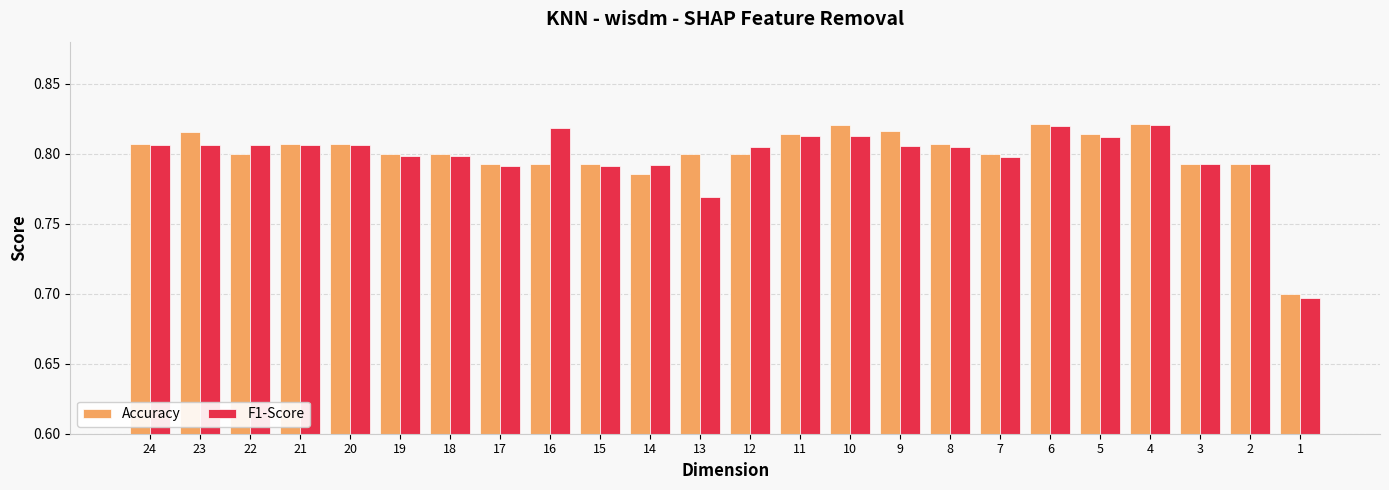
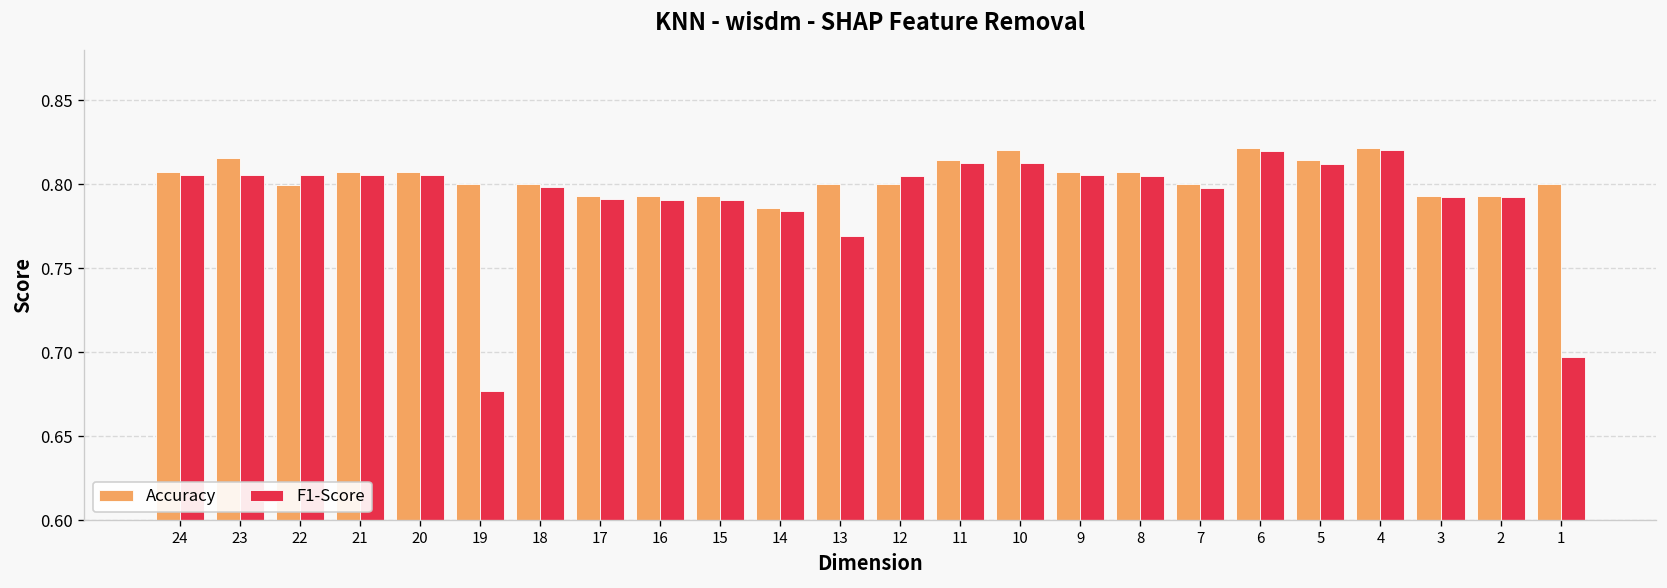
  {
    "Accuracy": {
      "24": 0.807,
      "23": 0.816,
      "22": 0.799,
      "21": 0.807,
      "20": 0.807,
      "19": 0.800,
      "18": 0.800,
      "17": 0.793,
      "16": 0.793,
      "15": 0.793,
      "14": 0.786,
      "13": 0.800,
      "12": 0.800,
      "11": 0.814,
      "10": 0.820,
-     "9": 0.816,
+     "9": 0.807,
      "8": 0.807,
      "7": 0.800,
      "6": 0.821,
      "5": 0.814,
      "4": 0.821,
      "3": 0.793,
      "2": 0.793,
-     "1": 0.7
+     "1": 0.8
    },
    "F1-Score": {
      "24": 0.806,
      "23": 0.806,
      "22": 0.806,
      "21": 0.806,
      "20": 0.806,
-     "19": 0.799,
+     "19": 0.677,
      "18": 0.799,
      "17": 0.791,
-     "16": 0.819,
+     "16": 0.791,
      "15": 0.791,
-     "14": 0.792,
+     "14": 0.784,
      "13": 0.769,
      "12": 0.805,
      "11": 0.813,
      "10": 0.813,
      "9": 0.806,
      "8": 0.805,
      "7": 0.798,
      "6": 0.820,
      "5": 0.812,
      "4": 0.820,
      "3": 0.792,
      "2": 0.793,
      "1": 0.697
    }
  }
